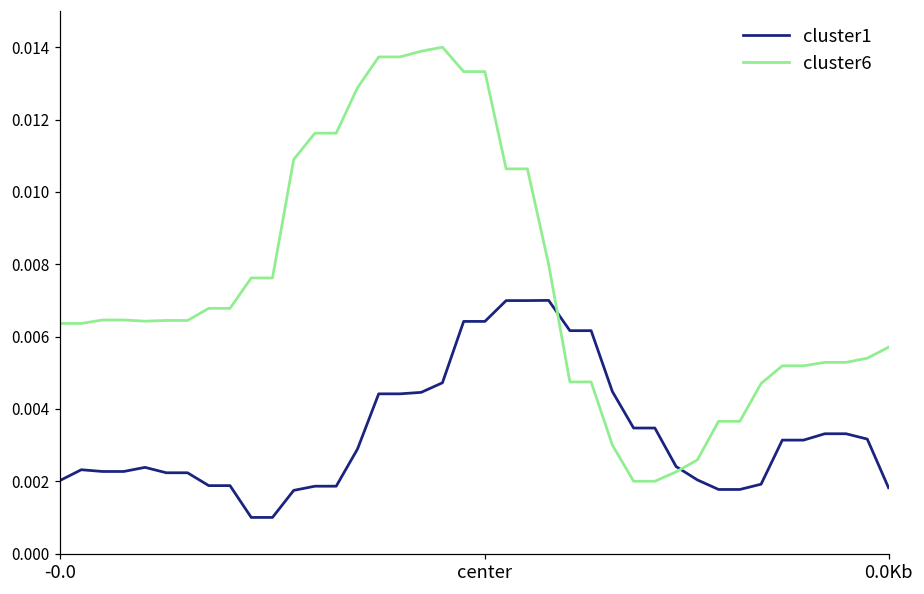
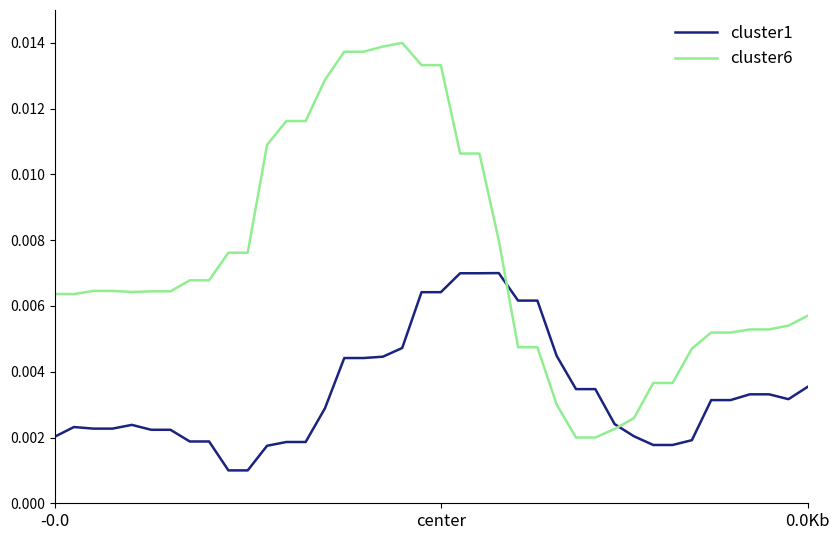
  {
    "cluster1": {
      "-0.0": 0.0020,
-     "0.0Kb": 0.0018
+     "0.0Kb": 0.0035
    },
    "cluster6": {
      "-0.0": 0.0064,
      "0.0Kb": 0.0057
    }
  }
